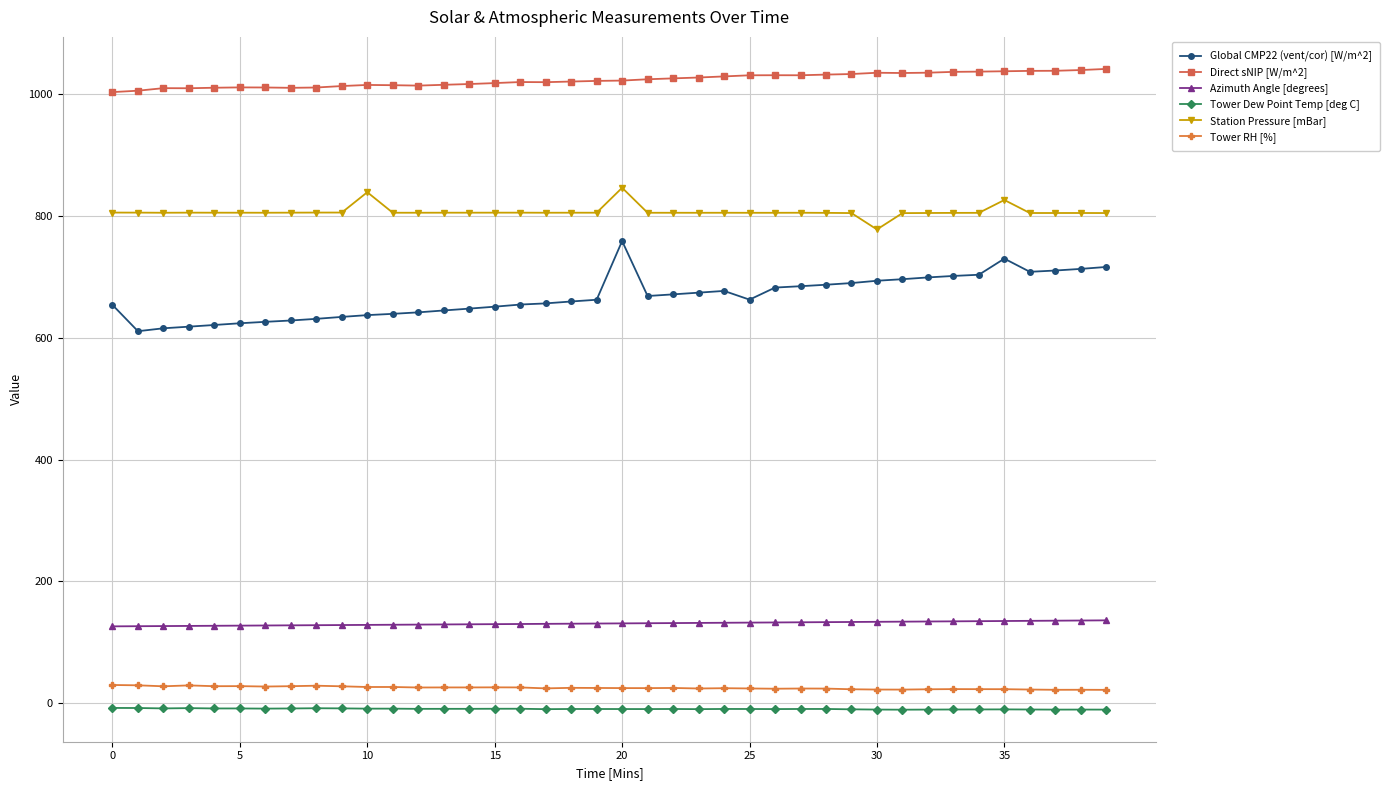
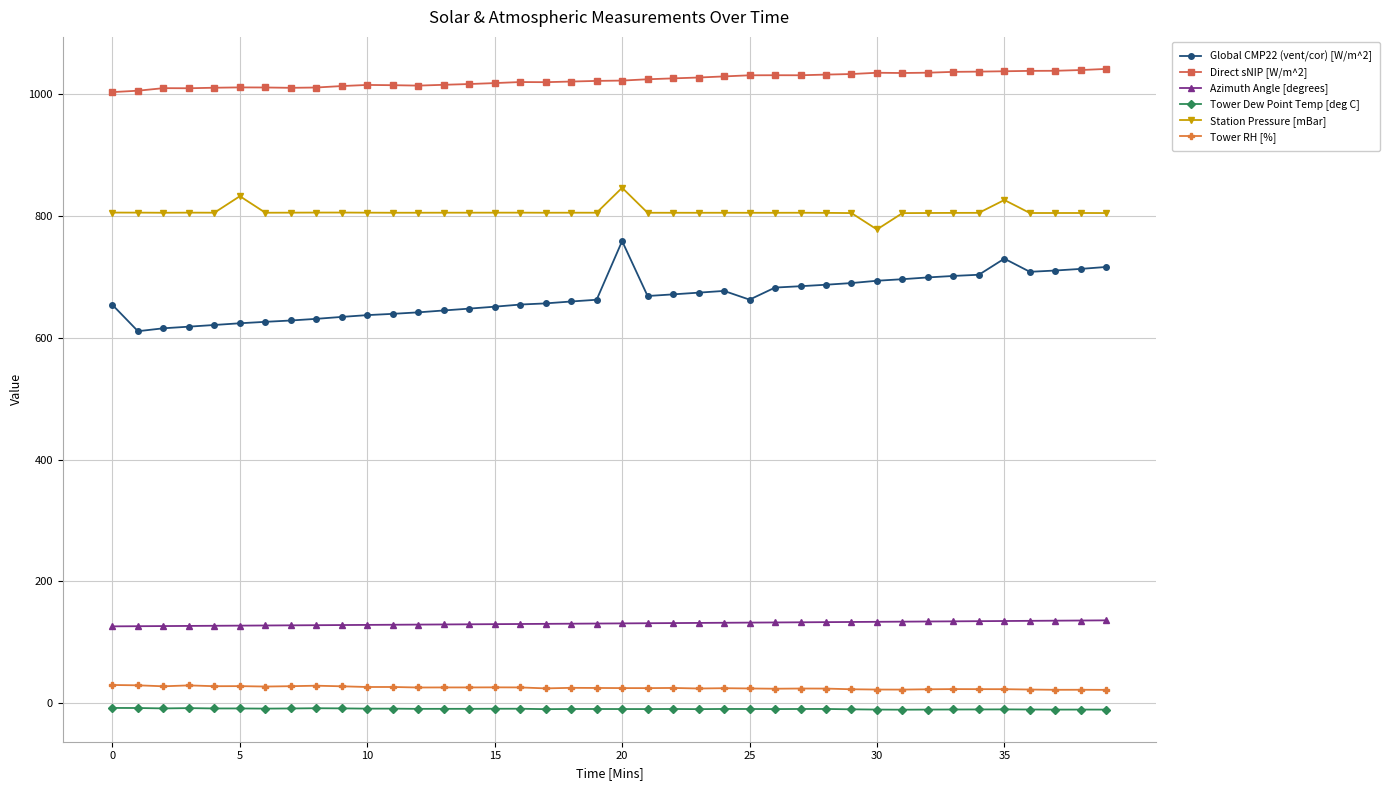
  {
    "Global CMP22 (vent/cor) [W/m^2]": {
      "0": 650,
      "5": 620,
      "10": 640,
      "15": 650,
      "20": 760,
      "25": 660,
      "30": 690,
      "35": 730
    },
    "Azimuth Angle [degrees]": {
      "0": 130,
      "5": 130,
      "10": 130,
      "15": 130,
      "20": 130,
      "25": 130,
      "30": 130,
      "35": 140
    },
    "Tower Dew Point Temp [deg C]": {
      "0": -10,
      "5": -10,
      "10": -10,
      "15": -10,
      "20": -10,
      "25": -10,
      "30": -10,
      "35": -10
    },
    "Station Pressure [mBar]": {
      "0": 810,
-     "5": 810,
-     "10": 840,
+     "5": 830,
+     "10": 810,
      "15": 810,
      "20": 850,
      "25": 810,
      "30": 780,
      "35": 830
    }
  }
